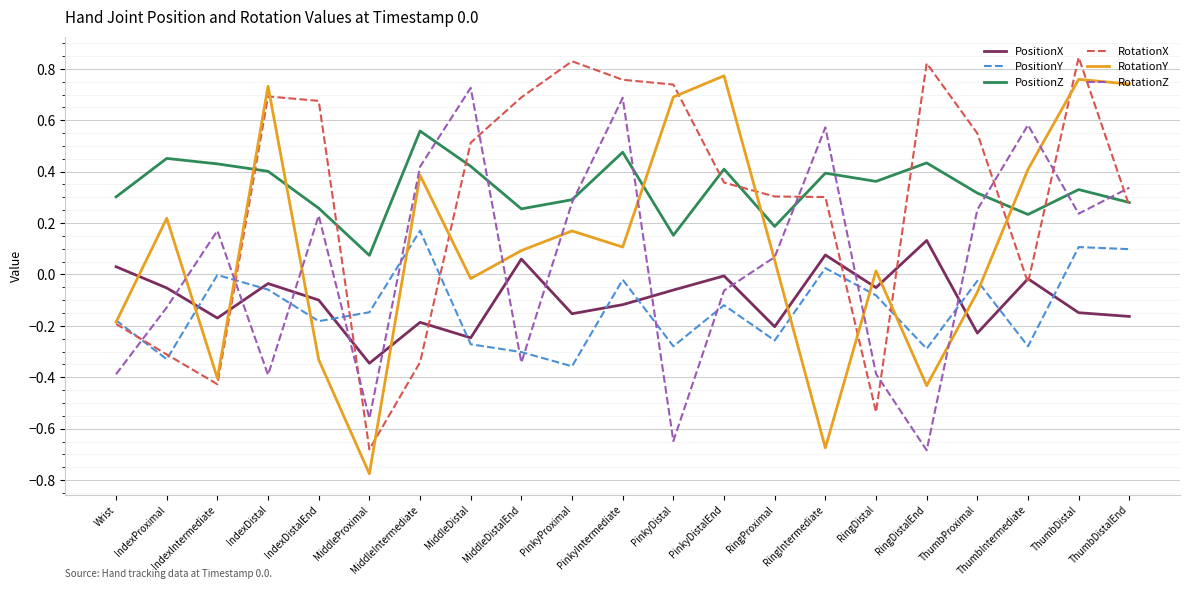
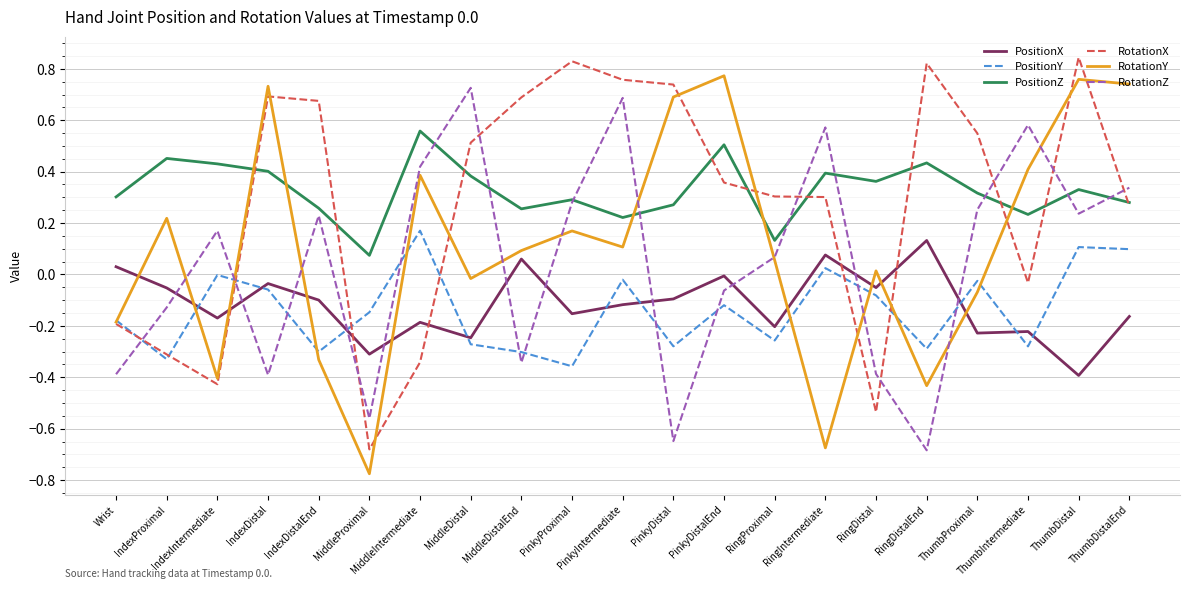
  {
    "PositionX": {
      "Wrist": 0.03,
      "IndexProximal": -0.05,
      "IndexIntermediate": -0.17,
      "IndexDistal": -0.04,
      "IndexDistalEnd": -0.10,
-     "MiddleProximal": -0.35,
+     "MiddleProximal": -0.31,
      "MiddleIntermediate": -0.19,
      "MiddleDistal": -0.25,
      "MiddleDistalEnd": 0.06,
      "PinkyProximal": -0.15,
      "PinkyIntermediate": -0.12,
-     "PinkyDistal": -0.06,
+     "PinkyDistal": -0.10,
      "PinkyDistalEnd": -0.01,
      "RingProximal": -0.20,
      "RingIntermediate": 0.08,
      "RingDistal": -0.05,
      "RingDistalEnd": 0.13,
      "ThumbProximal": -0.23,
-     "ThumbIntermediate": -0.02,
-     "ThumbDistal": -0.15,
+     "ThumbIntermediate": -0.22,
+     "ThumbDistal": -0.39,
      "ThumbDistalEnd": -0.16
    },
    "PositionY": {
      "IndexProximal": -0.33,
      "IndexIntermediate": 0.00,
      "IndexDistal": -0.06,
-     "IndexDistalEnd": -0.18,
+     "IndexDistalEnd": -0.30,
      "MiddleProximal": -0.15,
      "MiddleIntermediate": 0.17,
      "MiddleDistal": -0.27,
      "MiddleDistalEnd": -0.30,
      "PinkyProximal": -0.36,
      "PinkyIntermediate": -0.02,
      "PinkyDistal": -0.28,
      "PinkyDistalEnd": -0.12,
      "RingProximal": -0.26,
      "RingIntermediate": 0.02,
      "RingDistal": -0.08,
      "RingDistalEnd": -0.29,
      "ThumbProximal": -0.02,
      "ThumbIntermediate": -0.28,
      "ThumbDistal": 0.11,
      "ThumbDistalEnd": 0.10
    },
    "PositionZ": {
      "Wrist": 0.30,
      "IndexProximal": 0.45,
      "IndexIntermediate": 0.43,
      "IndexDistal": 0.40,
      "IndexDistalEnd": 0.26,
      "MiddleProximal": 0.07,
      "MiddleIntermediate": 0.56,
-     "MiddleDistal": 0.42,
+     "MiddleDistal": 0.38,
      "MiddleDistalEnd": 0.26,
      "PinkyProximal": 0.29,
-     "PinkyIntermediate": 0.48,
-     "PinkyDistal": 0.15,
-     "PinkyDistalEnd": 0.41,
-     "RingProximal": 0.19,
+     "PinkyIntermediate": 0.22,
+     "PinkyDistal": 0.27,
+     "PinkyDistalEnd": 0.50,
+     "RingProximal": 0.13,
      "RingIntermediate": 0.39,
      "RingDistal": 0.36,
      "RingDistalEnd": 0.43,
      "ThumbProximal": 0.32,
      "ThumbIntermediate": 0.23,
      "ThumbDistal": 0.33,
      "ThumbDistalEnd": 0.28
    },
    "RotationX": {
      "IndexProximal": -0.31,
      "IndexIntermediate": -0.43,
      "IndexDistal": 0.69,
      "IndexDistalEnd": 0.68,
      "MiddleProximal": -0.68,
      "MiddleIntermediate": -0.34,
      "MiddleDistal": 0.51,
      "MiddleDistalEnd": 0.69,
      "PinkyProximal": 0.83,
      "PinkyIntermediate": 0.76,
      "PinkyDistal": 0.74,
      "PinkyDistalEnd": 0.36,
      "RingProximal": 0.30,
      "RingIntermediate": 0.30,
      "RingDistal": -0.54,
      "RingDistalEnd": 0.82,
      "ThumbProximal": 0.55,
      "ThumbIntermediate": -0.03,
      "ThumbDistal": 0.84,
      "ThumbDistalEnd": 0.27
    },
    "RotationY": {
      "IndexProximal": 0.22,
      "IndexIntermediate": -0.40,
      "IndexDistal": 0.73,
      "IndexDistalEnd": -0.33,
      "MiddleProximal": -0.78,
      "MiddleIntermediate": 0.39,
      "MiddleDistal": -0.02,
      "MiddleDistalEnd": 0.09,
      "PinkyProximal": 0.17,
      "PinkyIntermediate": 0.11,
      "PinkyDistal": 0.69,
      "PinkyDistalEnd": 0.77,
      "RingProximal": 0.06,
      "RingIntermediate": -0.67,
      "RingDistal": 0.01,
      "RingDistalEnd": -0.43,
      "ThumbProximal": -0.07,
      "ThumbIntermediate": 0.41,
      "ThumbDistal": 0.76,
      "ThumbDistalEnd": 0.74
    },
    "RotationZ": {
      "Wrist": -0.39,
      "IndexProximal": -0.13,
      "IndexIntermediate": 0.17,
      "IndexDistal": -0.39,
      "IndexDistalEnd": 0.23,
      "MiddleProximal": -0.56,
      "MiddleIntermediate": 0.42,
      "MiddleDistal": 0.73,
      "MiddleDistalEnd": -0.34,
      "PinkyProximal": 0.28,
      "PinkyIntermediate": 0.69,
      "PinkyDistal": -0.65,
      "PinkyDistalEnd": -0.06,
      "RingProximal": 0.07,
      "RingIntermediate": 0.57,
      "RingDistal": -0.39,
      "RingDistalEnd": -0.68,
      "ThumbProximal": 0.25,
      "ThumbIntermediate": 0.58,
      "ThumbDistal": 0.24,
      "ThumbDistalEnd": 0.34
    }
  }
